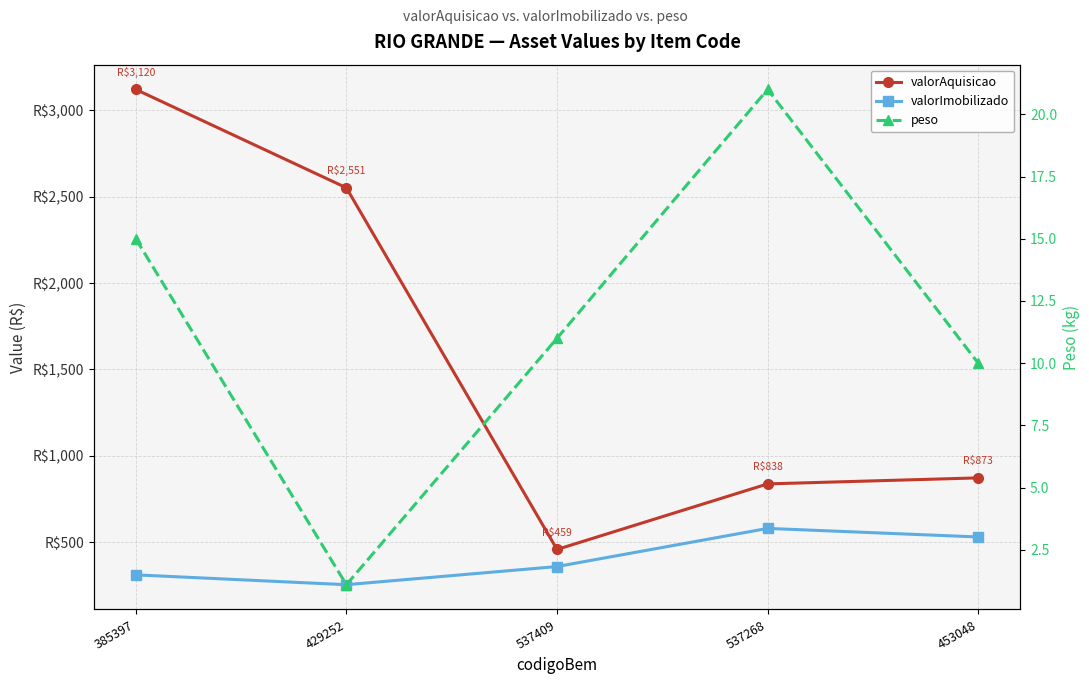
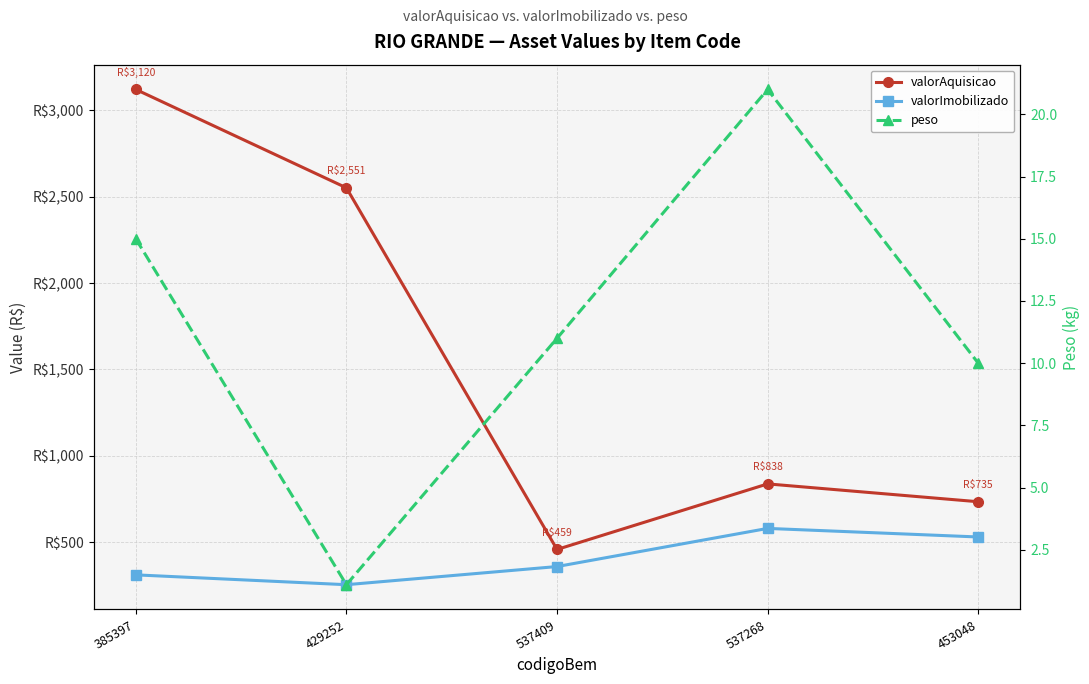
  {
    "valorAquisicao": {
      "385397": "$3,120",
      "429252": "$2,551",
      "537409": "$459",
      "537268": "$838",
-     "453048": "$873"
+     "453048": "$735"
    }
  }
